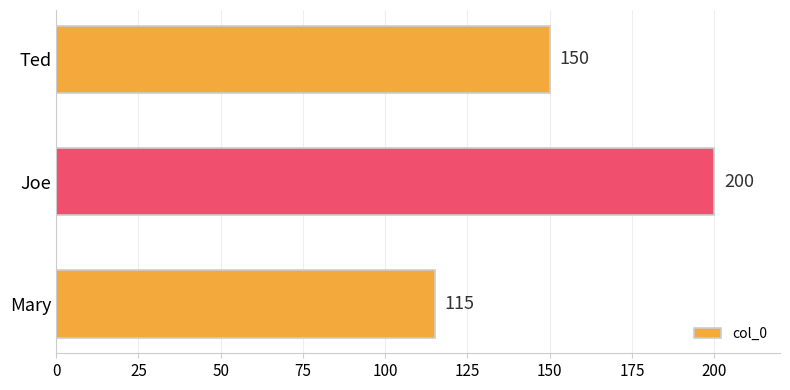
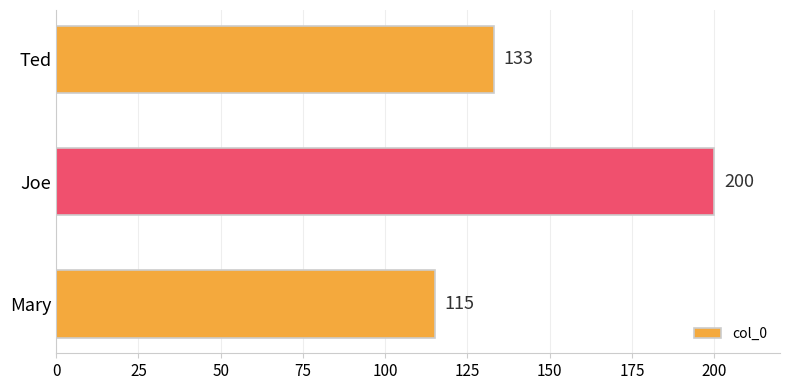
  {
-   "Ted": 150,
+   "Ted": 133,
    "Joe": 200,
    "Mary": 115
  }
